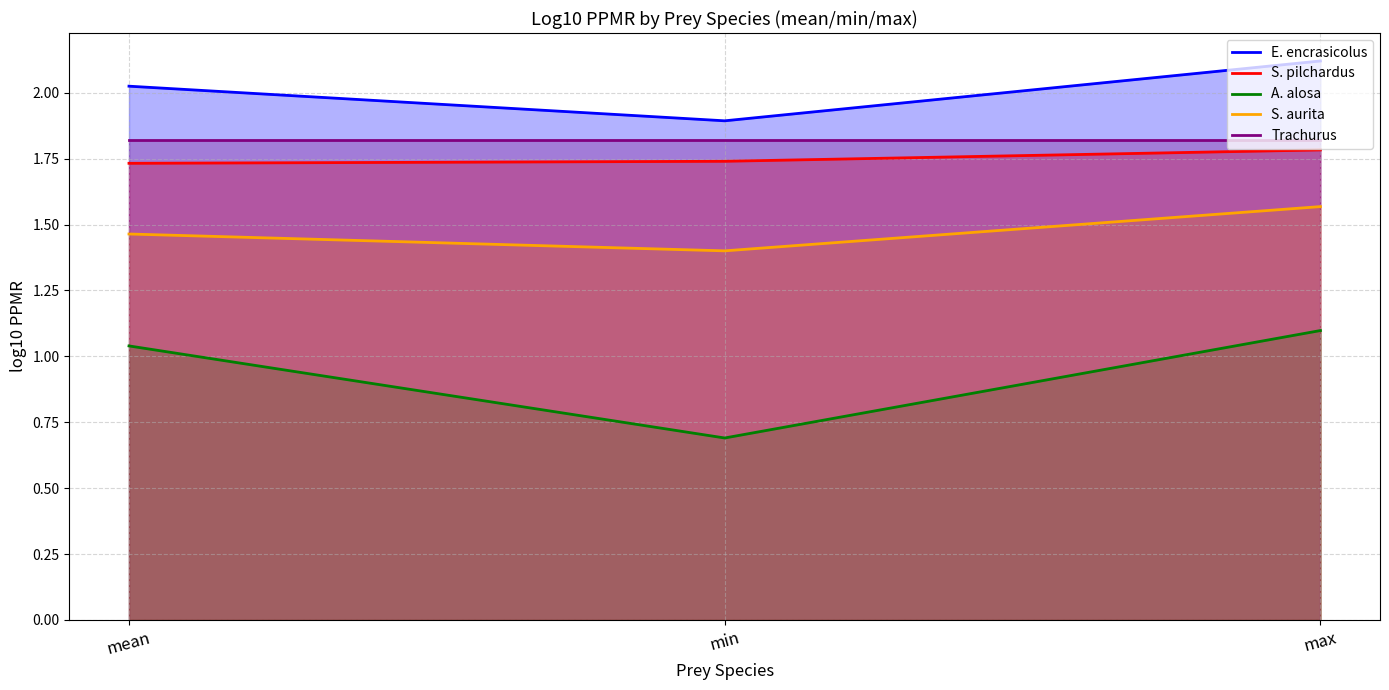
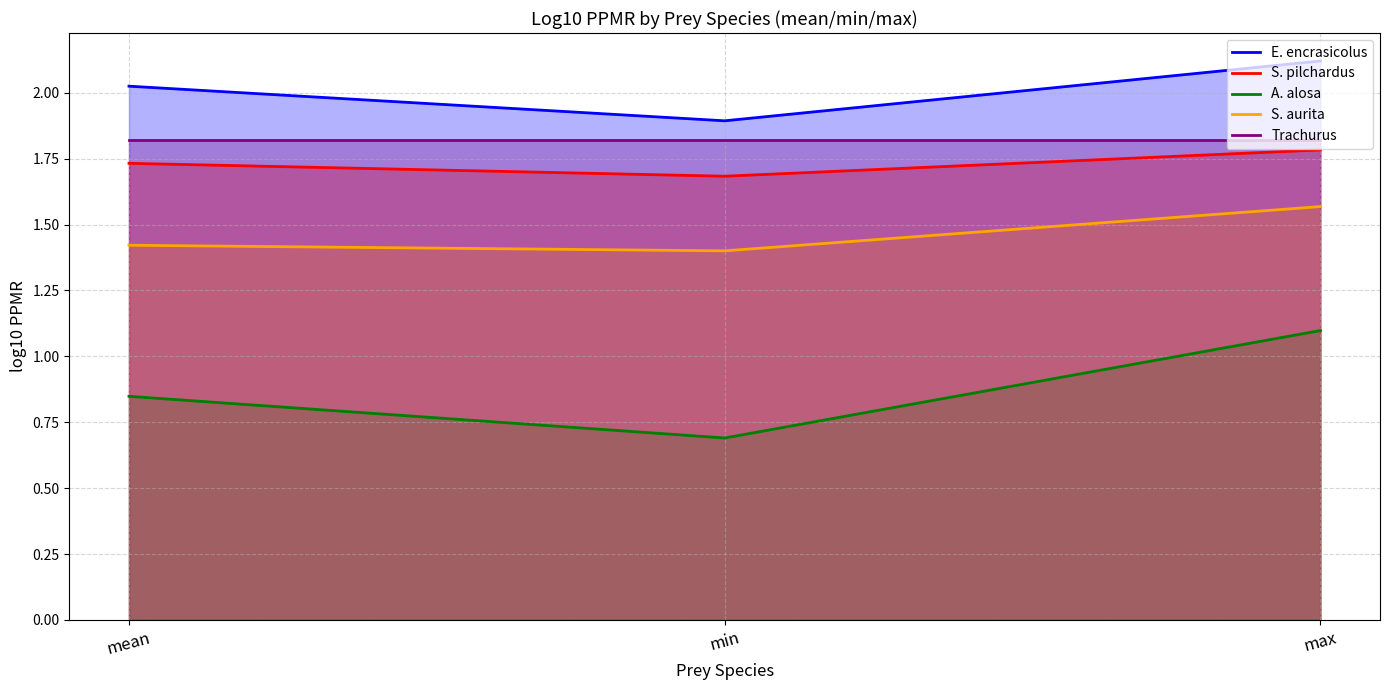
  {
    "E. encrasicolus": {
      "mean": 2.03,
      "min": 1.89
    },
    "S. pilchardus": {
      "mean": 1.73,
-     "min": 1.74,
+     "min": 1.68,
      "max": 1.78
    },
    "A. alosa": {
-     "mean": 1.04,
+     "mean": 0.85,
      "min": 0.69,
      "max": 1.10
    },
    "S. aurita": {
-     "mean": 1.46,
+     "mean": 1.42,
      "min": 1.40,
      "max": 1.57
    },
    "Trachurus": {
      "mean": 1.82,
      "min": 1.82
    }
  }
